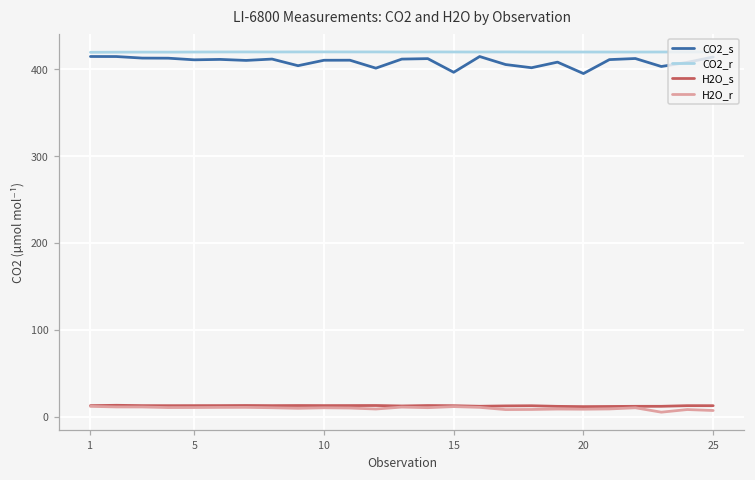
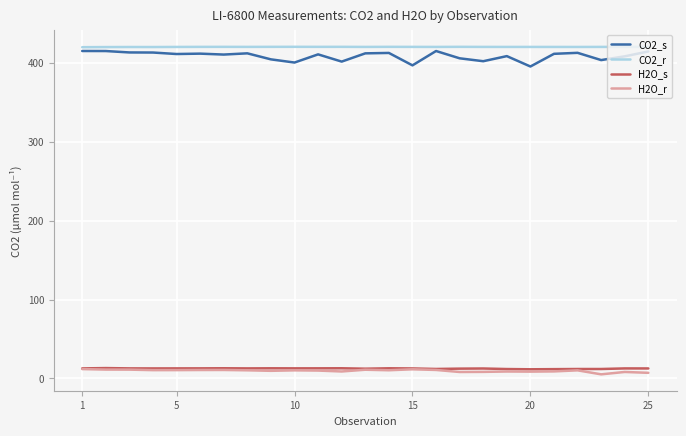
  {
    "CO2_s": {
      "1": 410,
      "5": 410,
-     "10": 410,
+     "10": 400,
      "15": 400,
      "20": 400
    },
    "CO2_r": {
      "1": 420,
      "5": 420,
      "10": 420,
      "15": 420,
      "20": 420
    },
    "H2O_s": {
      "25": 10
    },
    "H2O_r": {
      "25": 10
    }
  }
